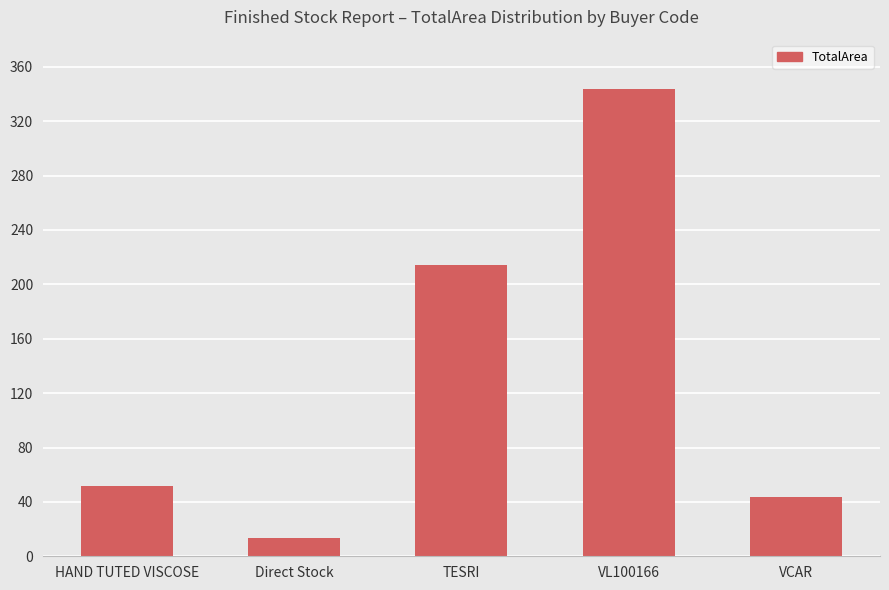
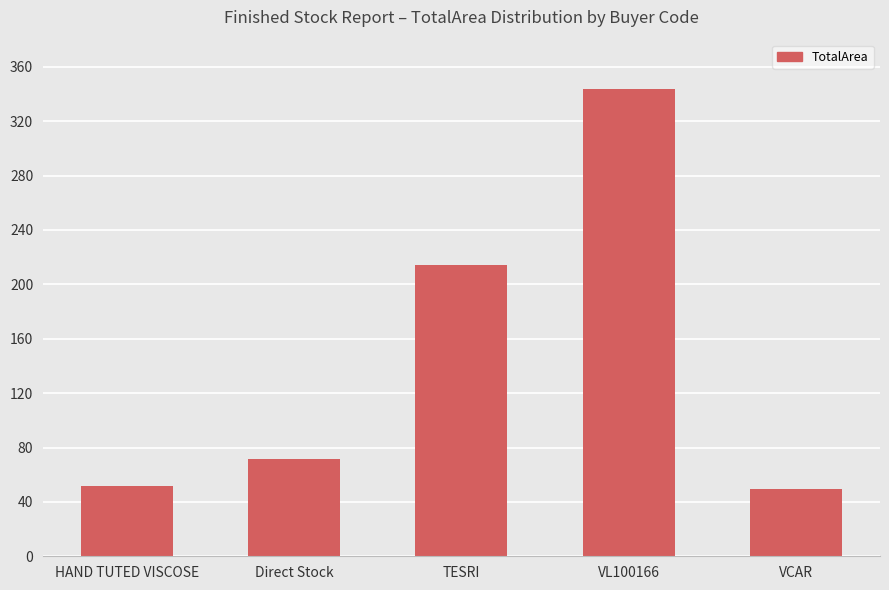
  {
    "HAND TUTED VISCOSE": 51,
-   "Direct Stock": 13,
+   "Direct Stock": 72,
    "TESRI": 214,
    "VL100166": 344,
-   "VCAR": 43
+   "VCAR": 50
  }
